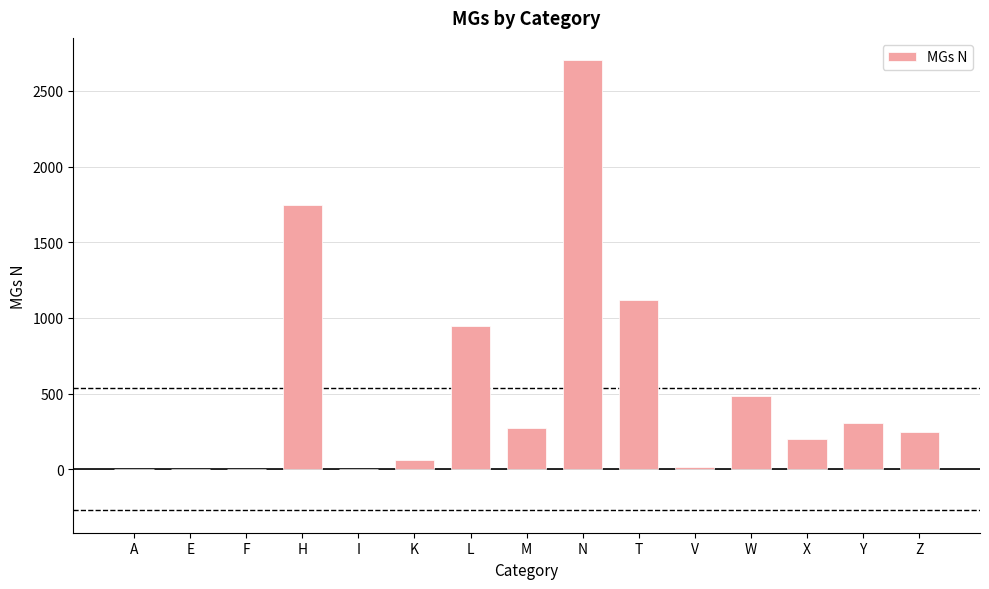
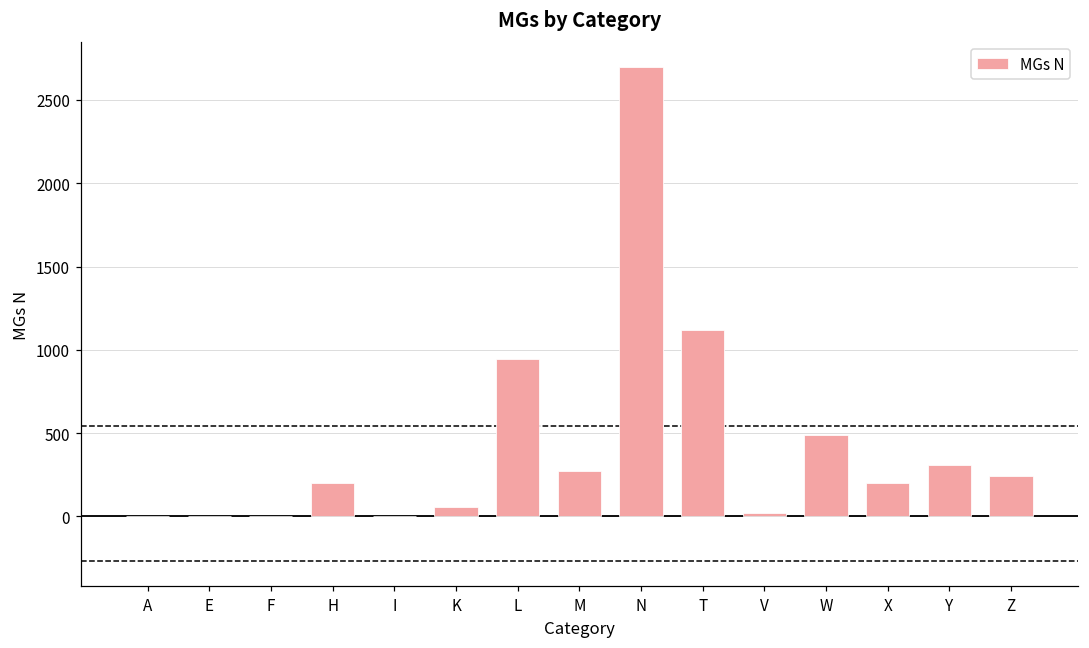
  {
    "A": 0,
    "E": 0,
    "F": 0,
-   "H": 1740,
+   "H": 200,
    "I": 0,
    "K": 60,
    "L": 950,
    "M": 270,
    "N": 2700,
    "T": 1120,
    "V": 20,
    "W": 490,
    "X": 200,
    "Y": 310,
    "Z": 240
  }
